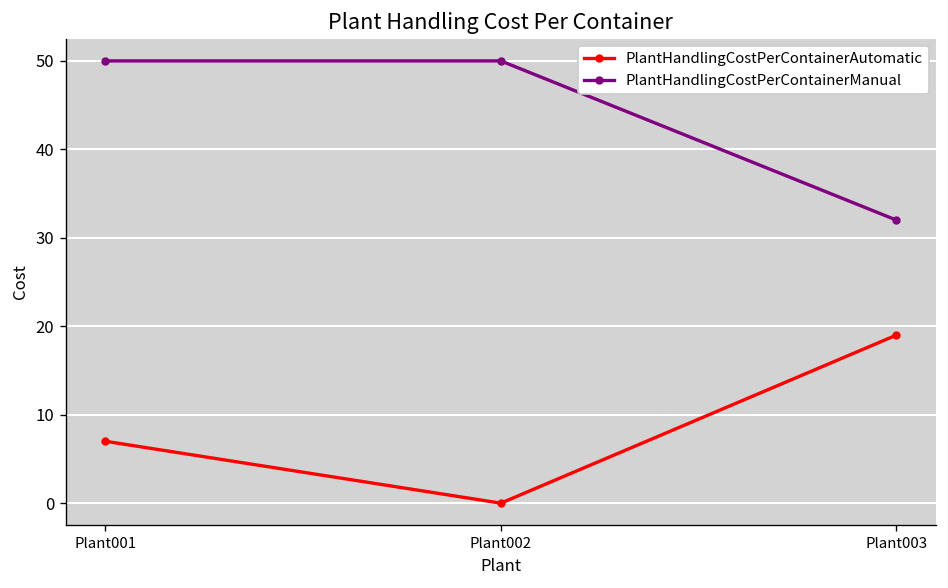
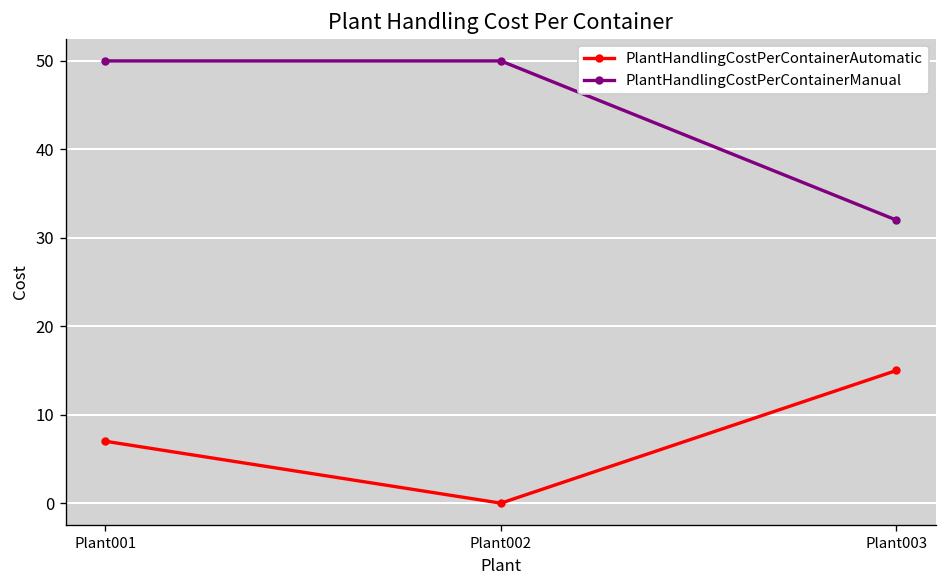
  {
    "PlantHandlingCostPerContainerAutomatic": {
      "Plant001": 7,
      "Plant002": 0,
-     "Plant003": 19
+     "Plant003": 15
    },
    "PlantHandlingCostPerContainerManual": {
      "Plant001": 50,
      "Plant002": 50,
      "Plant003": 32
    }
  }
